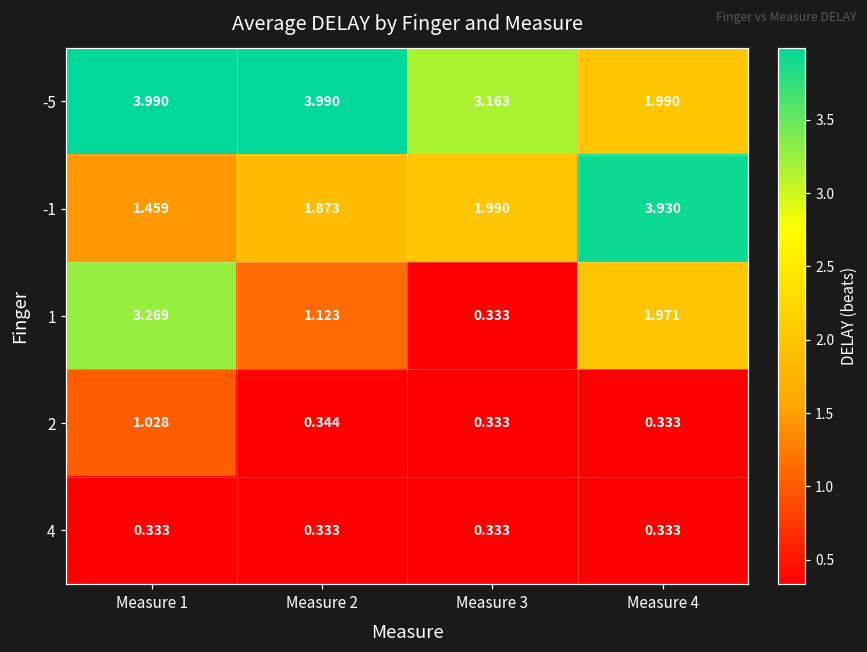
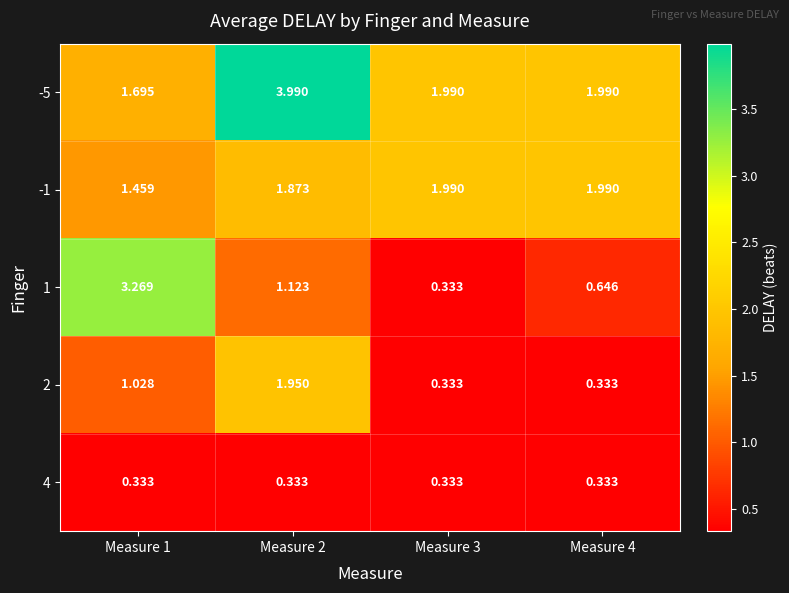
  {
    "-5": {
-     "Measure 1": 3.990,
+     "Measure 1": 1.695,
      "Measure 2": 3.990,
-     "Measure 3": 3.163,
+     "Measure 3": 1.990,
      "Measure 4": 1.990
    },
    "-1": {
      "Measure 1": 1.459,
      "Measure 2": 1.873,
      "Measure 3": 1.990,
-     "Measure 4": 3.930
+     "Measure 4": 1.990
    },
    "1": {
      "Measure 1": 3.269,
      "Measure 2": 1.123,
      "Measure 3": 0.333,
-     "Measure 4": 1.971
+     "Measure 4": 0.646
    },
    "2": {
      "Measure 1": 1.028,
-     "Measure 2": 0.344,
+     "Measure 2": 1.950,
      "Measure 3": 0.333,
      "Measure 4": 0.333
    },
    "4": {
      "Measure 1": 0.333,
      "Measure 2": 0.333,
      "Measure 3": 0.333,
      "Measure 4": 0.333
    }
  }
